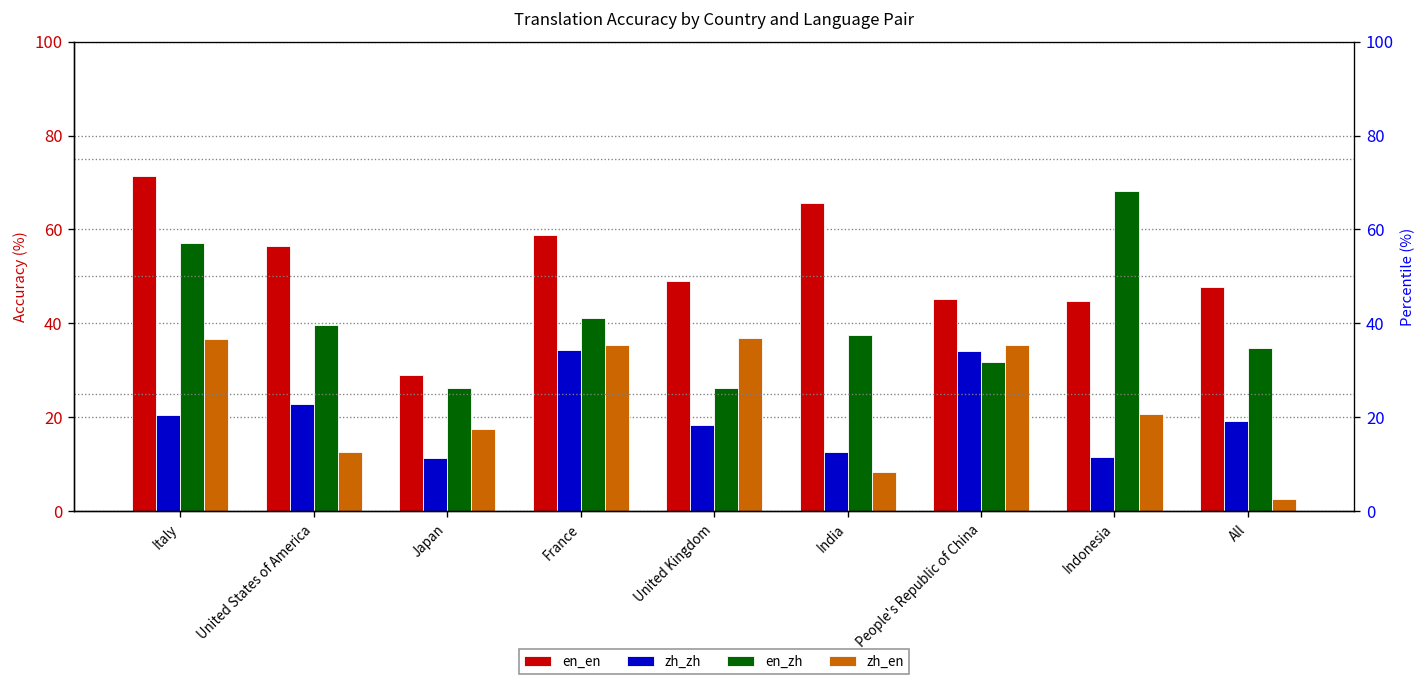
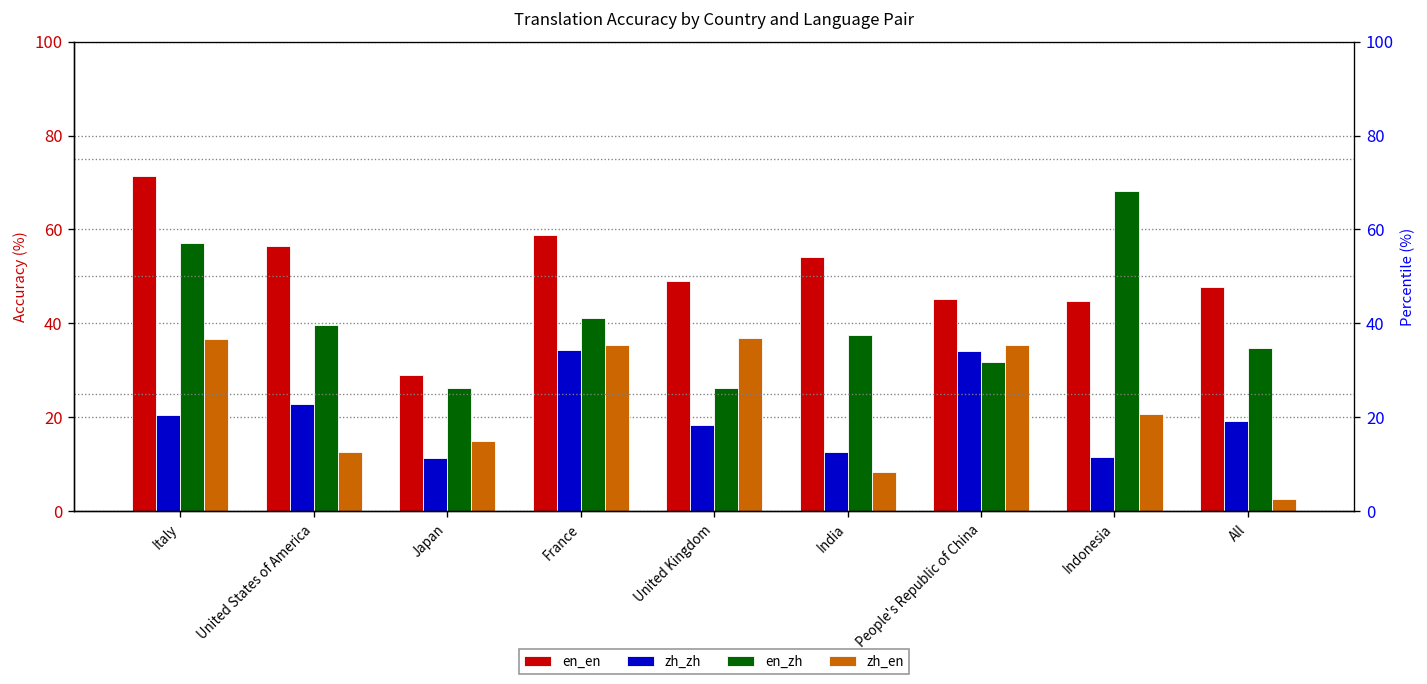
  {
    "en_en": {
      "Italy": 71,
      "United States of America": 56,
      "Japan": 29,
      "France": 59,
      "United Kingdom": 49,
-     "India": 66,
+     "India": 54,
      "People's Republic of China": 45,
      "Indonesia": 45,
      "All": 48
    },
    "zh_zh": {
      "Italy": 20,
      "United States of America": 23,
      "Japan": 11,
      "France": 34,
      "United Kingdom": 18,
      "India": 13,
      "People's Republic of China": 34,
      "Indonesia": 12,
      "All": 19
    },
    "en_zh": {
      "Italy": 57,
      "United States of America": 40,
      "Japan": 26,
      "France": 41,
      "United Kingdom": 26,
      "India": 38,
      "People's Republic of China": 32,
      "Indonesia": 68,
      "All": 35
    },
    "zh_en": {
      "Italy": 37,
      "United States of America": 13,
-     "Japan": 18,
+     "Japan": 15,
      "France": 35,
      "United Kingdom": 37,
      "India": 8,
      "People's Republic of China": 35,
      "Indonesia": 21,
      "All": 3
    }
  }
